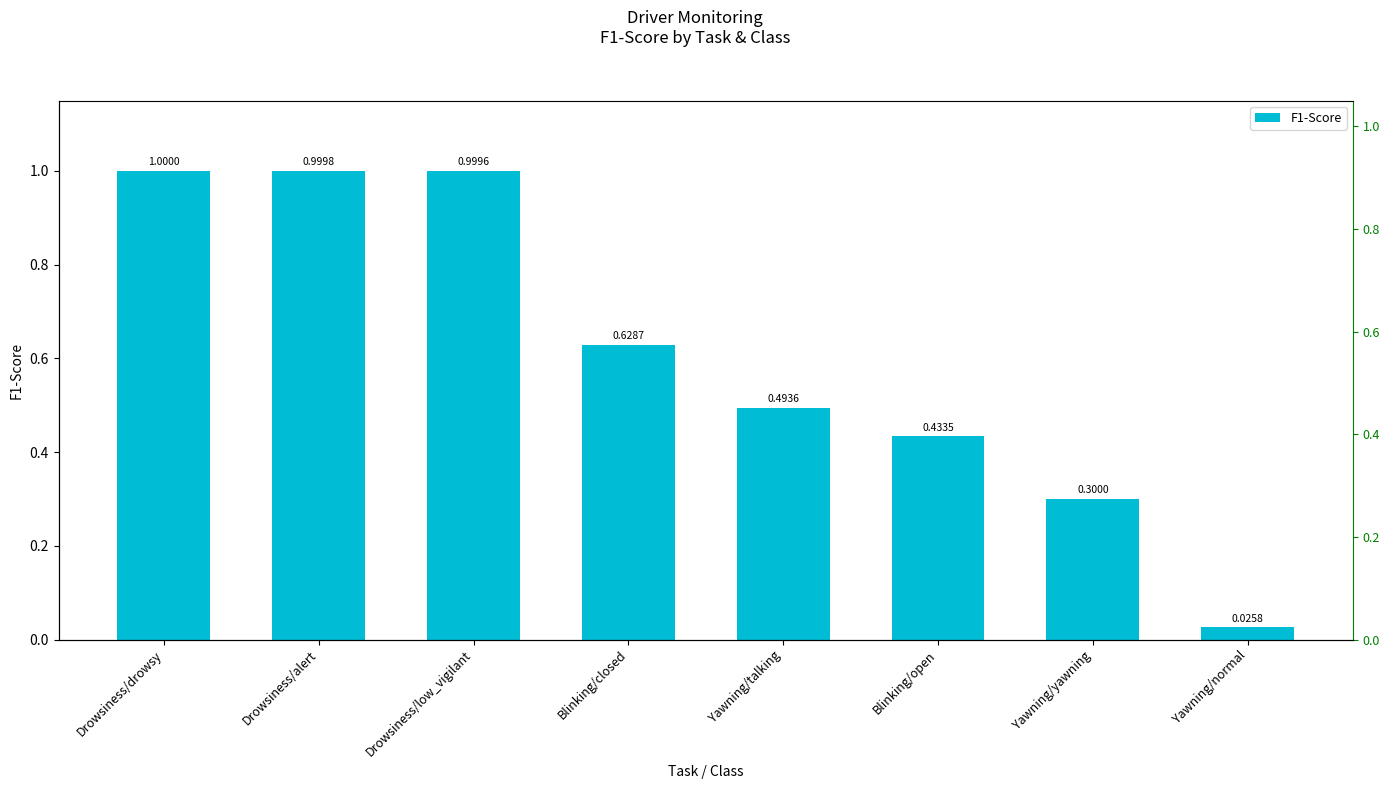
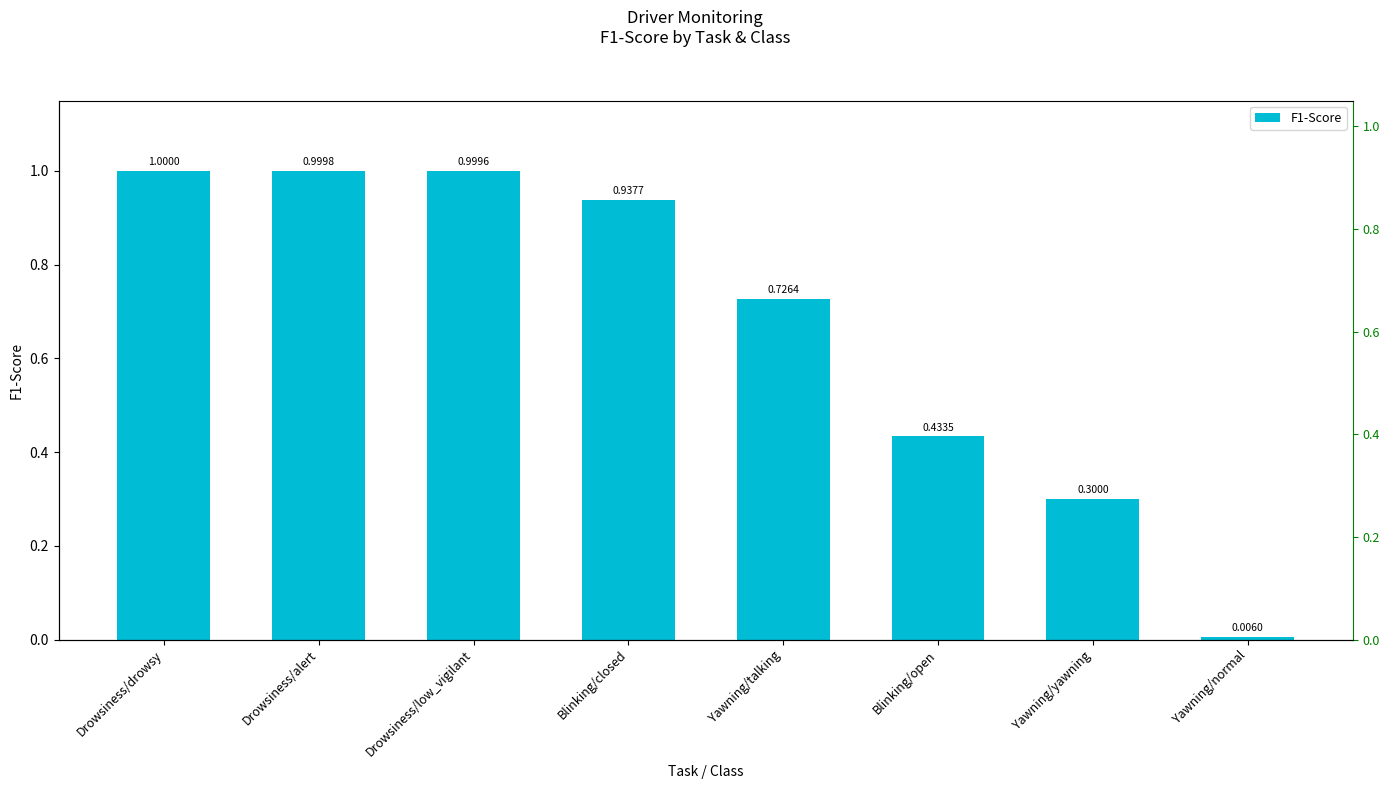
  {
    "Drowsiness/drowsy": 1.0000,
    "Drowsiness/alert": 0.9998,
    "Drowsiness/low_vigilant": 0.9996,
-   "Blinking/closed": 0.6287,
-   "Yawning/talking": 0.4936,
+   "Blinking/closed": 0.9377,
+   "Yawning/talking": 0.7264,
    "Blinking/open": 0.4335,
    "Yawning/yawning": 0.3000,
-   "Yawning/normal": 0.0258
+   "Yawning/normal": 0.0060
  }
